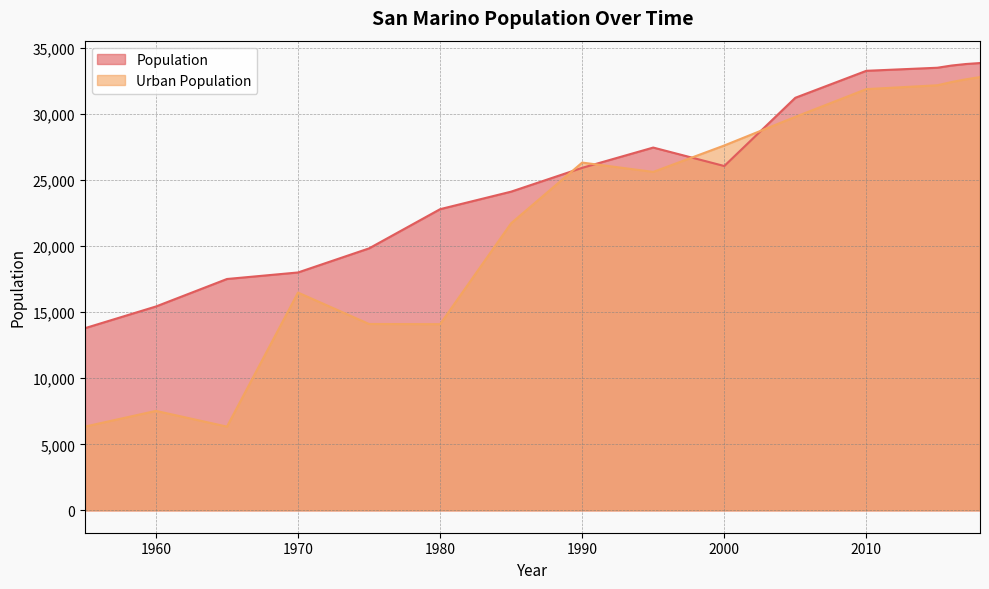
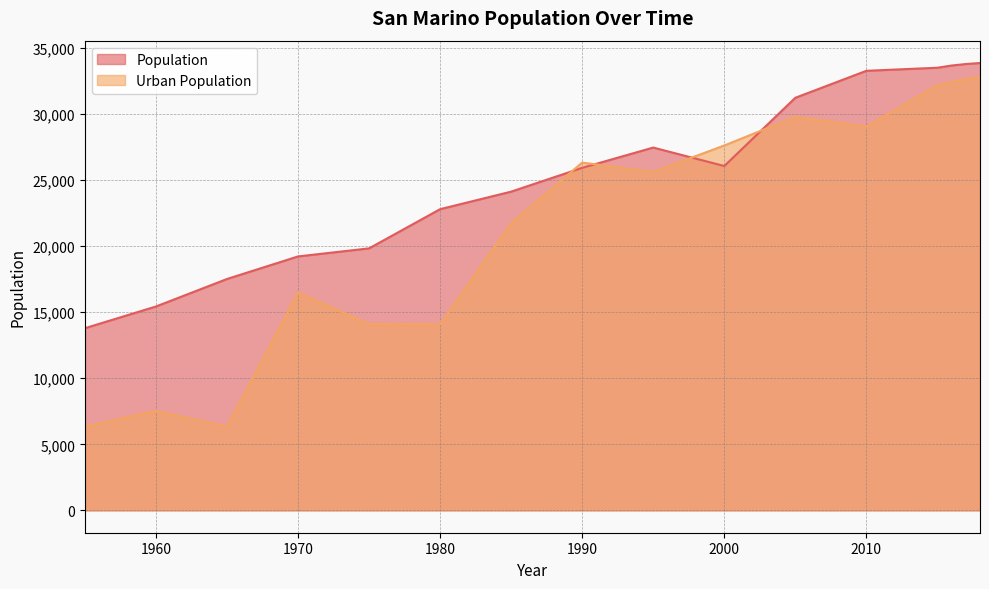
  {
    "Population": {
      "1960": "15,400",
-     "1970": "18,000",
+     "1970": "19,200",
      "1980": "22,800",
      "1990": "25,900",
      "2000": "26,100",
      "2010": "33,300"
    },
    "Urban Population": {
      "1960": "7,500",
      "1970": "16,500",
      "1980": "14,100",
      "1990": "26,300",
      "2000": "27,600",
-     "2010": "31,900"
+     "2010": "29,000"
    }
  }
